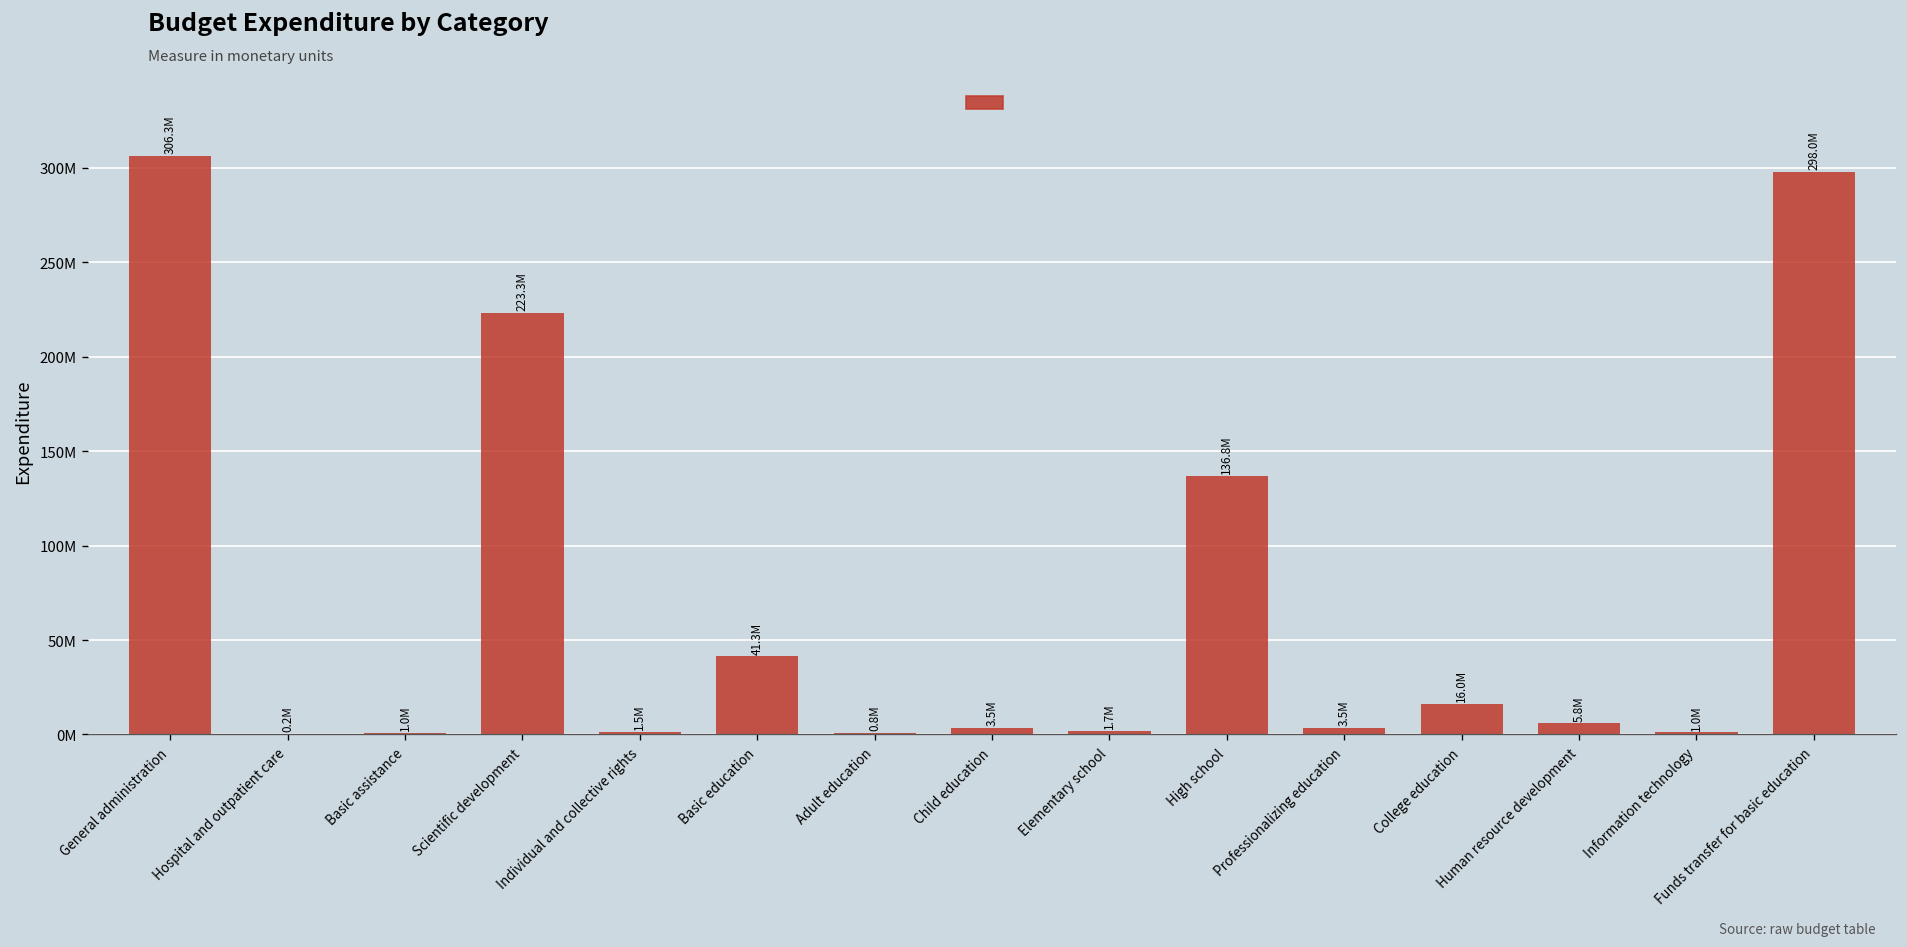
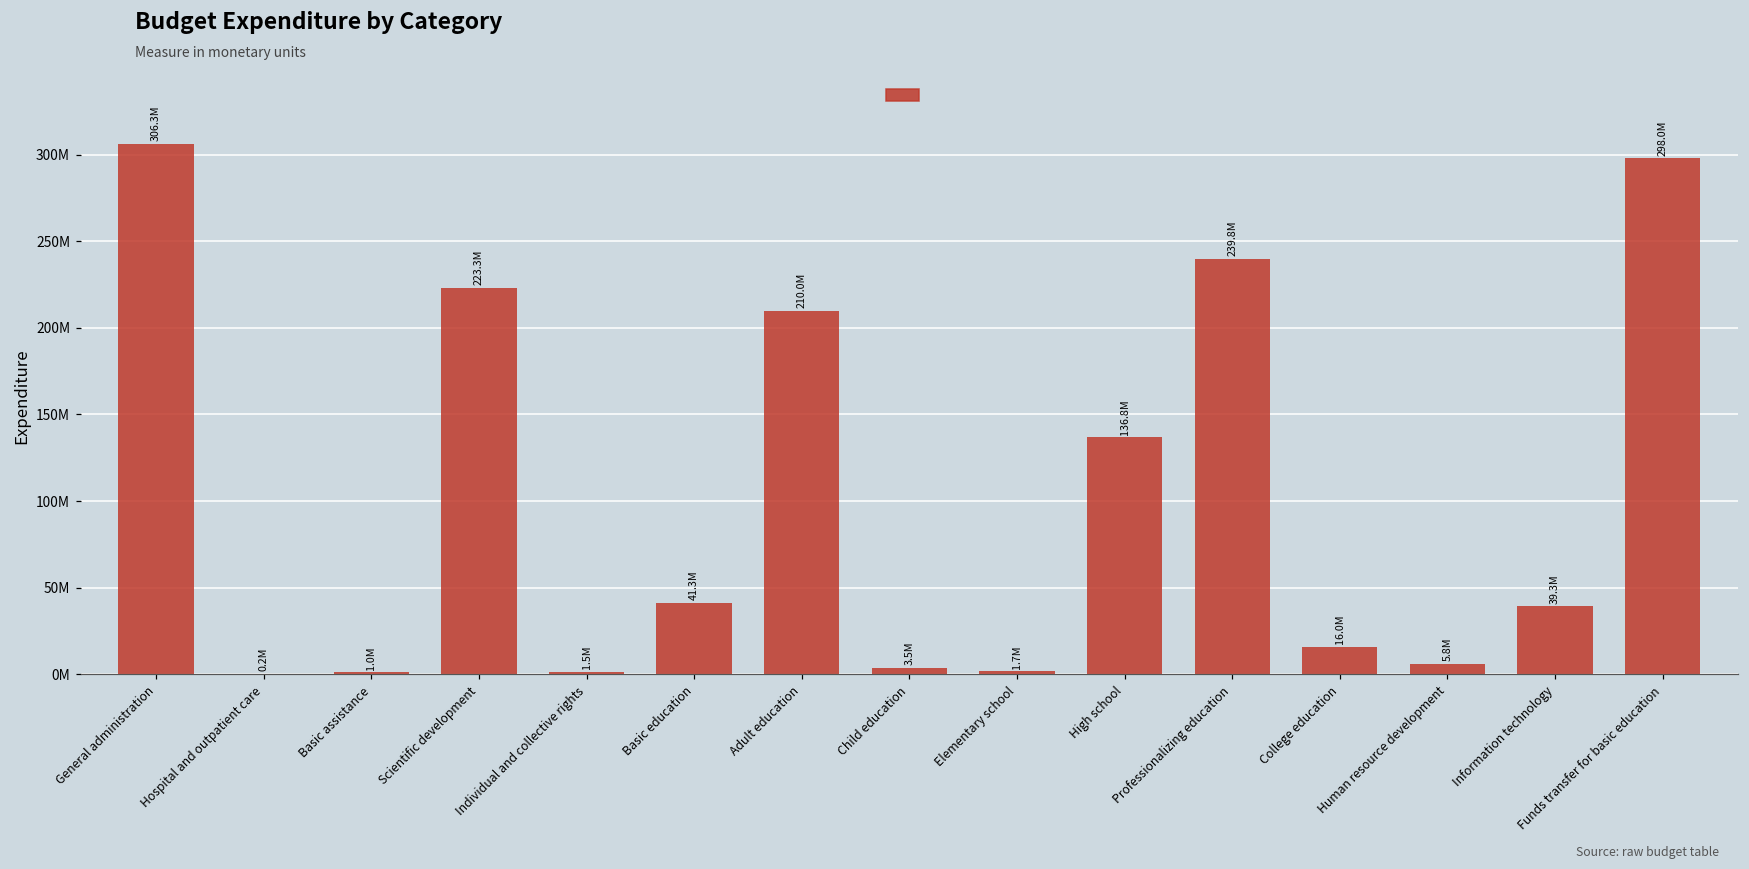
  {
    "General administration": "306.3M",
    "Hospital and outpatient care": "0.2M",
    "Basic assistance": "1.0M",
    "Scientific development": "223.3M",
    "Individual and collective rights": "1.5M",
    "Basic education": "41.3M",
-   "Adult education": "0.8M",
+   "Adult education": "210.0M",
    "Child education": "3.5M",
    "Elementary school": "1.7M",
    "High school": "136.8M",
-   "Professionalizing education": "3.5M",
+   "Professionalizing education": "239.8M",
    "College education": "16.0M",
    "Human resource development": "5.8M",
-   "Information technology": "1.0M",
+   "Information technology": "39.3M",
    "Funds transfer for basic education": "298.0M"
  }
